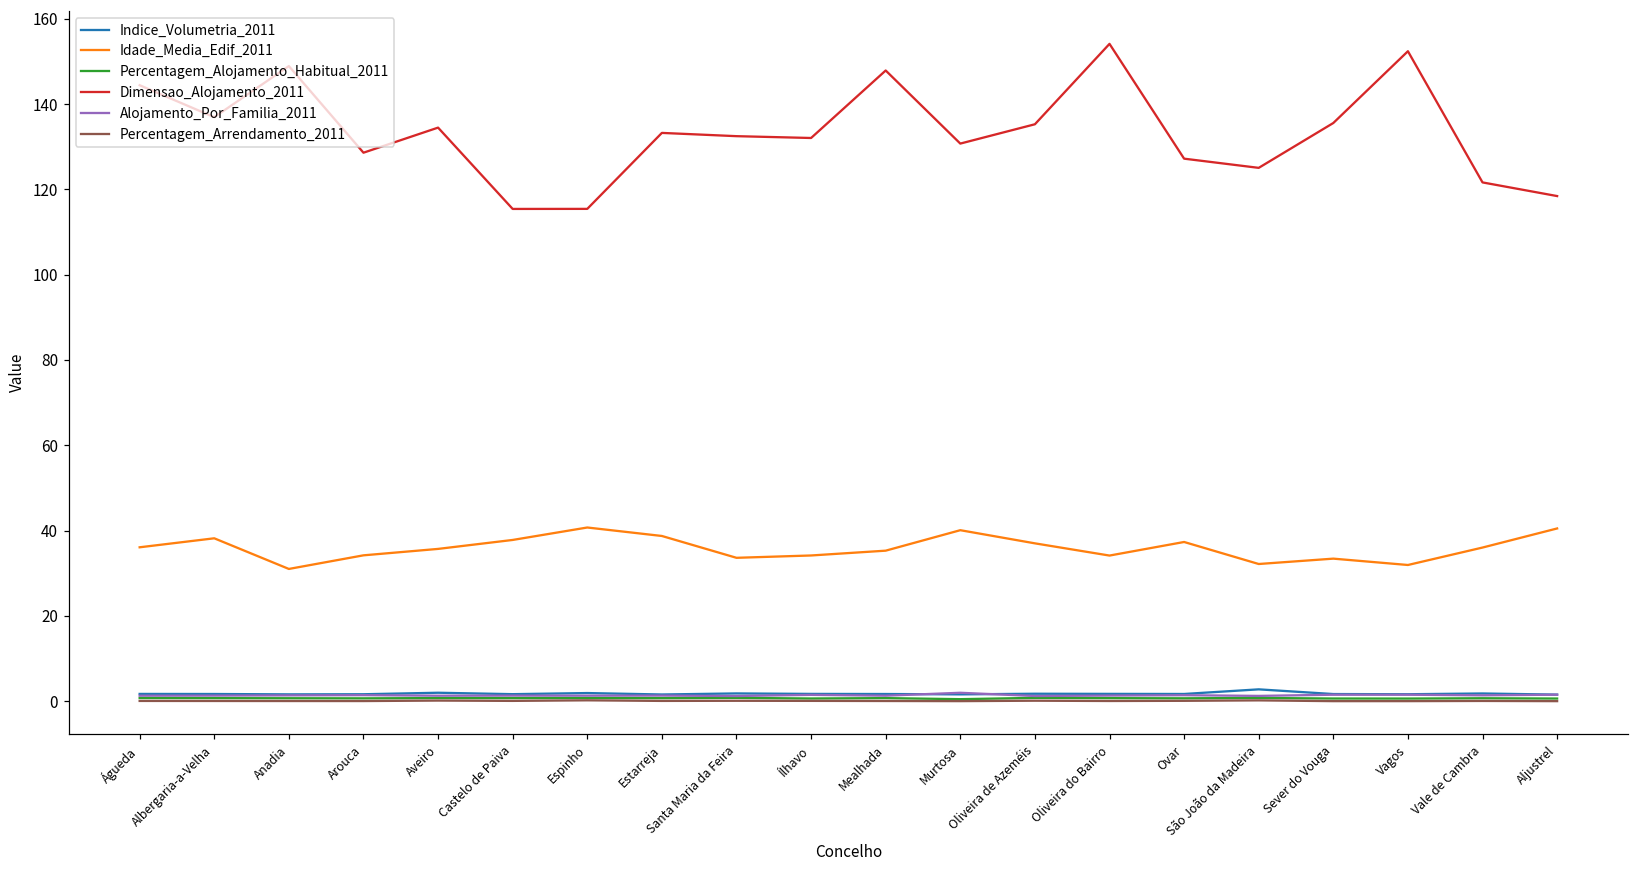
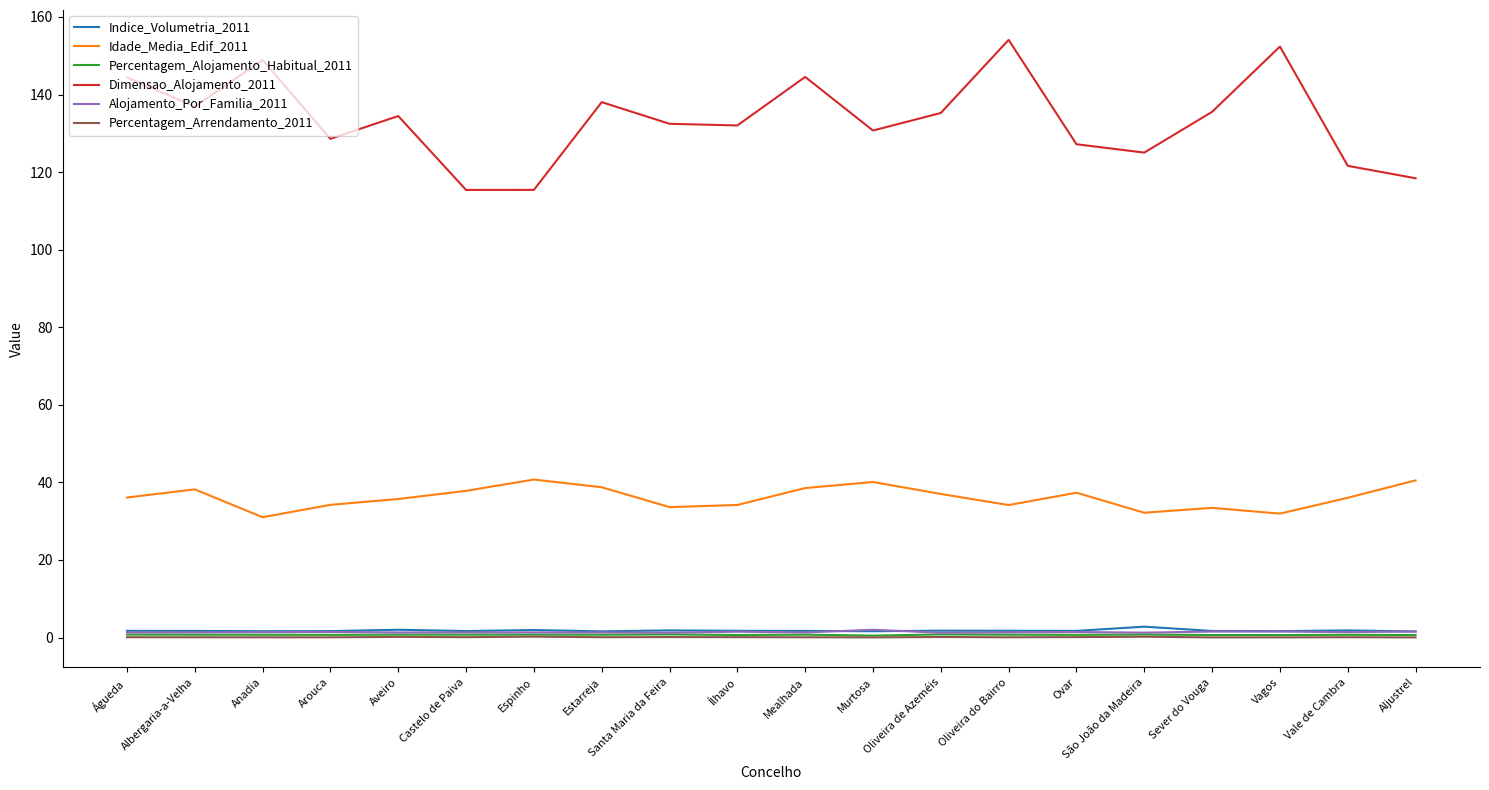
  {
    "Indice_Volumetria_2011": {
      "Aveiro": 2,
      "São João da Madeira": 3
    },
    "Idade_Media_Edif_2011": {
      "Águeda": 36,
      "Albergaria-a-Velha": 38,
      "Anadia": 31,
      "Arouca": 34,
      "Aveiro": 36,
      "Castelo de Paiva": 38,
      "Espinho": 41,
      "Estarreja": 39,
      "Santa Maria da Feira": 34,
      "Ílhavo": 34,
-     "Mealhada": 35,
+     "Mealhada": 39,
      "Murtosa": 40,
      "Oliveira de Azeméis": 37,
      "Oliveira do Bairro": 34,
      "Ovar": 37,
      "São João da Madeira": 32,
      "Sever do Vouga": 33,
      "Vagos": 32,
      "Vale de Cambra": 36,
      "Aljustrel": 41
    },
    "Dimensao_Alojamento_2011": {
      "Arouca": 129,
      "Aveiro": 134,
      "Castelo de Paiva": 115,
      "Espinho": 115,
-     "Estarreja": 133,
+     "Estarreja": 138,
      "Santa Maria da Feira": 132,
      "Ílhavo": 132,
-     "Mealhada": 148,
+     "Mealhada": 145,
      "Murtosa": 131,
      "Oliveira de Azeméis": 135,
      "Oliveira do Bairro": 154,
      "Ovar": 127,
      "São João da Madeira": 125,
      "Sever do Vouga": 136,
      "Vagos": 152,
      "Vale de Cambra": 122,
      "Aljustrel": 118
    },
    "Percentagem_Arrendamento_2011": {
      "Águeda": 0,
      "Albergaria-a-Velha": 0,
      "Castelo de Paiva": 0,
      "Santa Maria da Feira": 0,
      "Mealhada": 0,
      "Oliveira de Azeméis": 0,
      "Oliveira do Bairro": 0
    }
  }
